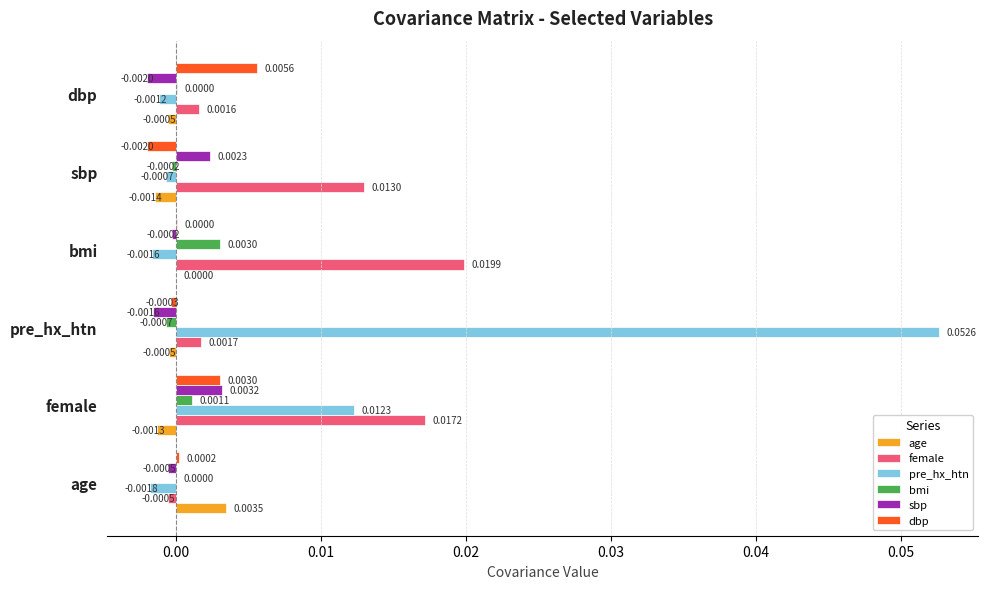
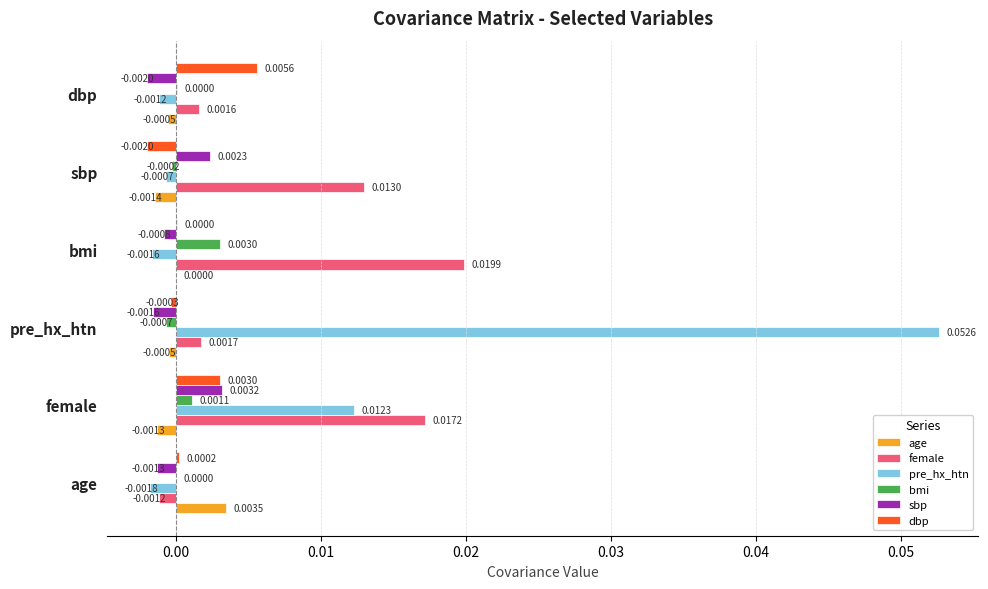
  {
    "age": {
      "dbp": -0.0005,
      "sbp": -0.0014,
      "bmi": 0.0000,
      "pre_hx_htn": -0.0005,
      "female": -0.0013,
      "age": 0.0035
    },
    "female": {
      "dbp": 0.0016,
      "sbp": 0.0130,
      "bmi": 0.0199,
      "pre_hx_htn": 0.0017,
      "female": 0.0172,
-     "age": -0.0005
+     "age": -0.0012
    },
    "pre_hx_htn": {
      "dbp": -0.0012,
      "sbp": -0.0007,
      "bmi": -0.0016,
      "pre_hx_htn": 0.0526,
      "female": 0.0123,
      "age": -0.0018
    },
    "bmi": {
      "dbp": 0.0000,
      "sbp": -0.0002,
      "bmi": 0.0030,
      "pre_hx_htn": -0.0007,
      "female": 0.0011,
      "age": 0.0000
    },
    "sbp": {
      "dbp": -0.0020,
      "sbp": 0.0023,
-     "bmi": -0.0002,
+     "bmi": -0.0008,
      "pre_hx_htn": -0.0016,
      "female": 0.0032,
-     "age": -0.0005
+     "age": -0.0013
    },
    "dbp": {
      "dbp": 0.0056,
      "sbp": -0.0020,
      "bmi": 0.0000,
      "pre_hx_htn": -0.0003,
      "female": 0.0030,
      "age": 0.0002
    }
  }
